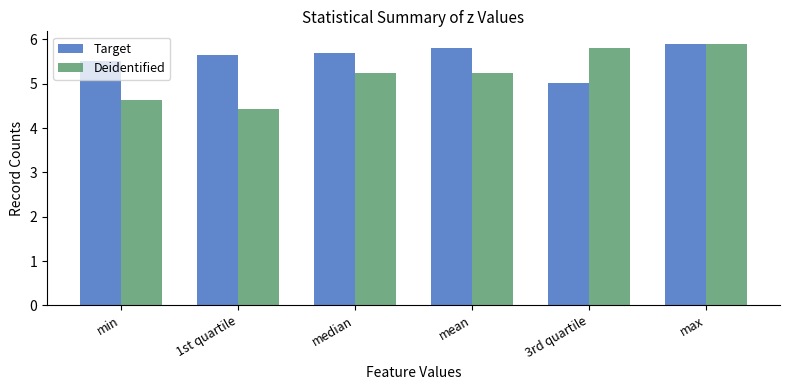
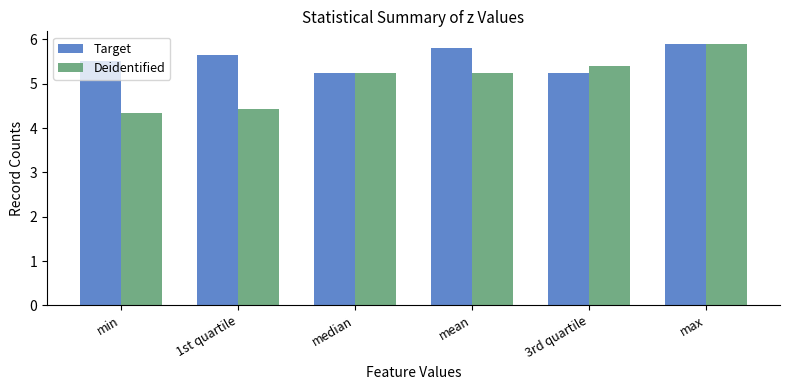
  {
    "Target": {
      "1st quartile": 5.6,
-     "median": 5.7,
+     "median": 5.2,
      "mean": 5.8,
-     "3rd quartile": 5.0,
+     "3rd quartile": 5.3,
      "max": 5.9
    },
    "Deidentified": {
-     "min": 4.6,
+     "min": 4.3,
      "1st quartile": 4.4,
      "median": 5.3,
      "mean": 5.2,
-     "3rd quartile": 5.8,
+     "3rd quartile": 5.4,
      "max": 5.9
    }
  }
